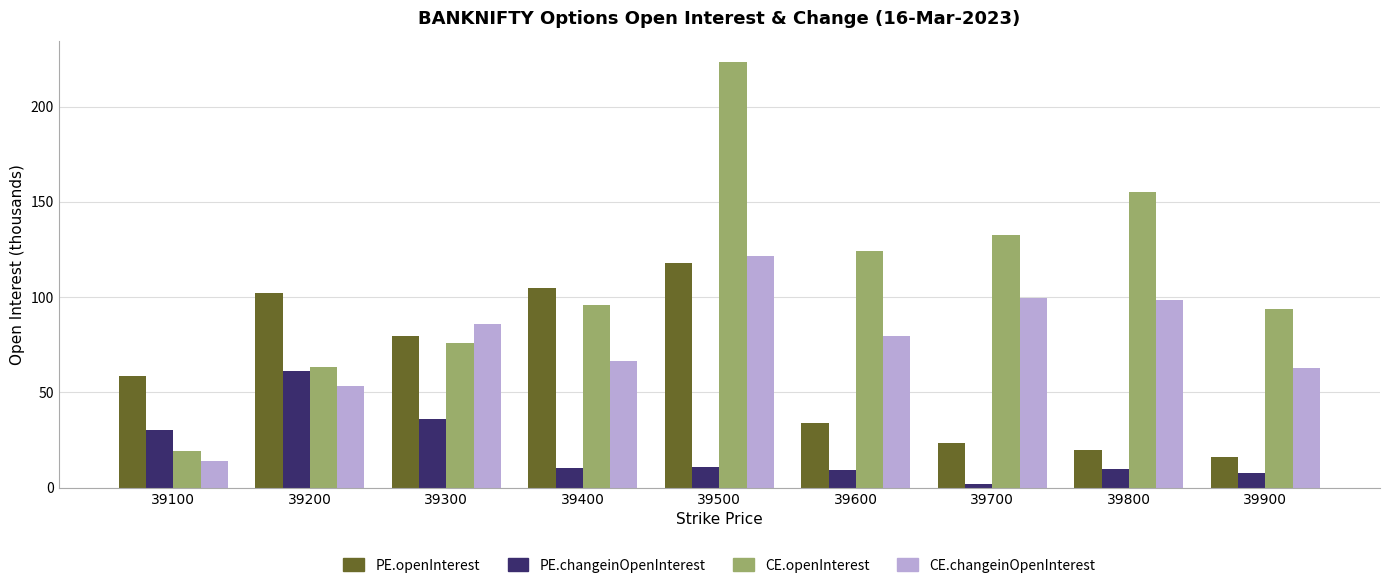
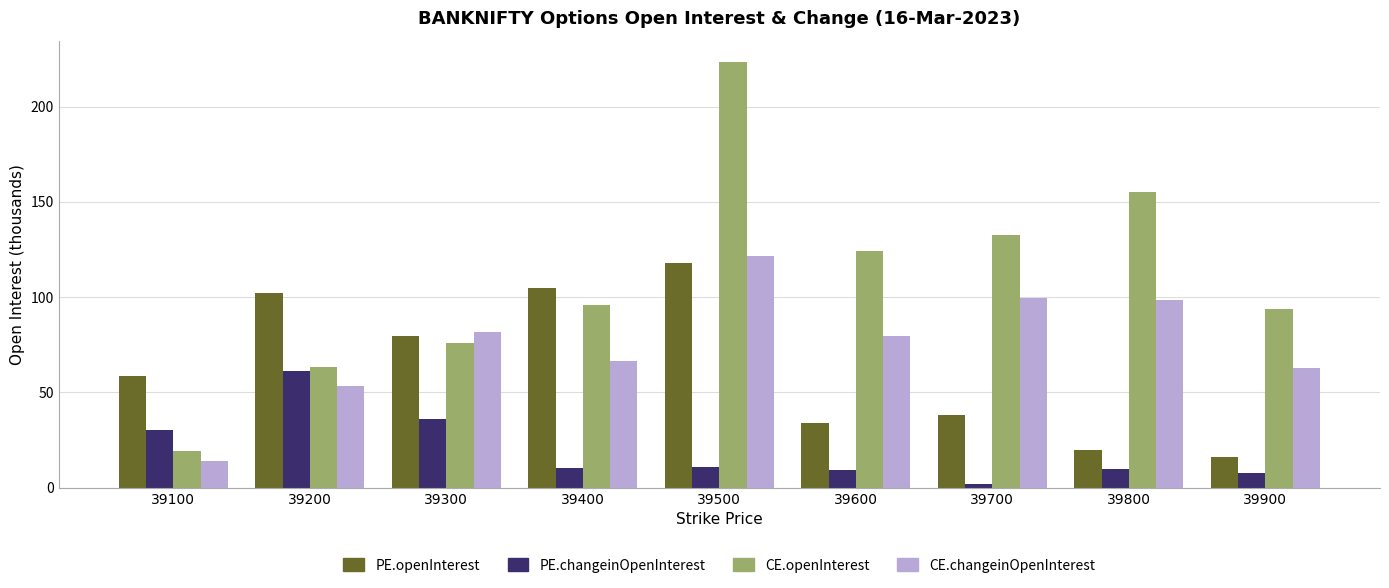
  {
    "PE.openInterest": {
      "39100": 59,
      "39200": 102,
      "39300": 80,
      "39400": 105,
      "39500": 118,
      "39600": 34,
-     "39700": 24,
+     "39700": 38,
      "39800": 20,
      "39900": 16
    },
    "PE.changeinOpenInterest": {
      "39100": 30,
      "39200": 61,
      "39300": 36,
      "39400": 11,
      "39500": 11,
      "39600": 9,
      "39700": 2,
      "39800": 10,
      "39900": 8
    },
    "CE.openInterest": {
      "39100": 19,
      "39200": 63,
      "39300": 76,
      "39400": 96,
      "39500": 223,
      "39600": 124,
      "39700": 133,
      "39800": 155,
      "39900": 94
    },
    "CE.changeinOpenInterest": {
      "39100": 14,
      "39200": 54,
-     "39300": 86,
+     "39300": 82,
      "39400": 66,
      "39500": 122,
      "39600": 80,
      "39700": 100,
      "39800": 99,
      "39900": 63
    }
  }
